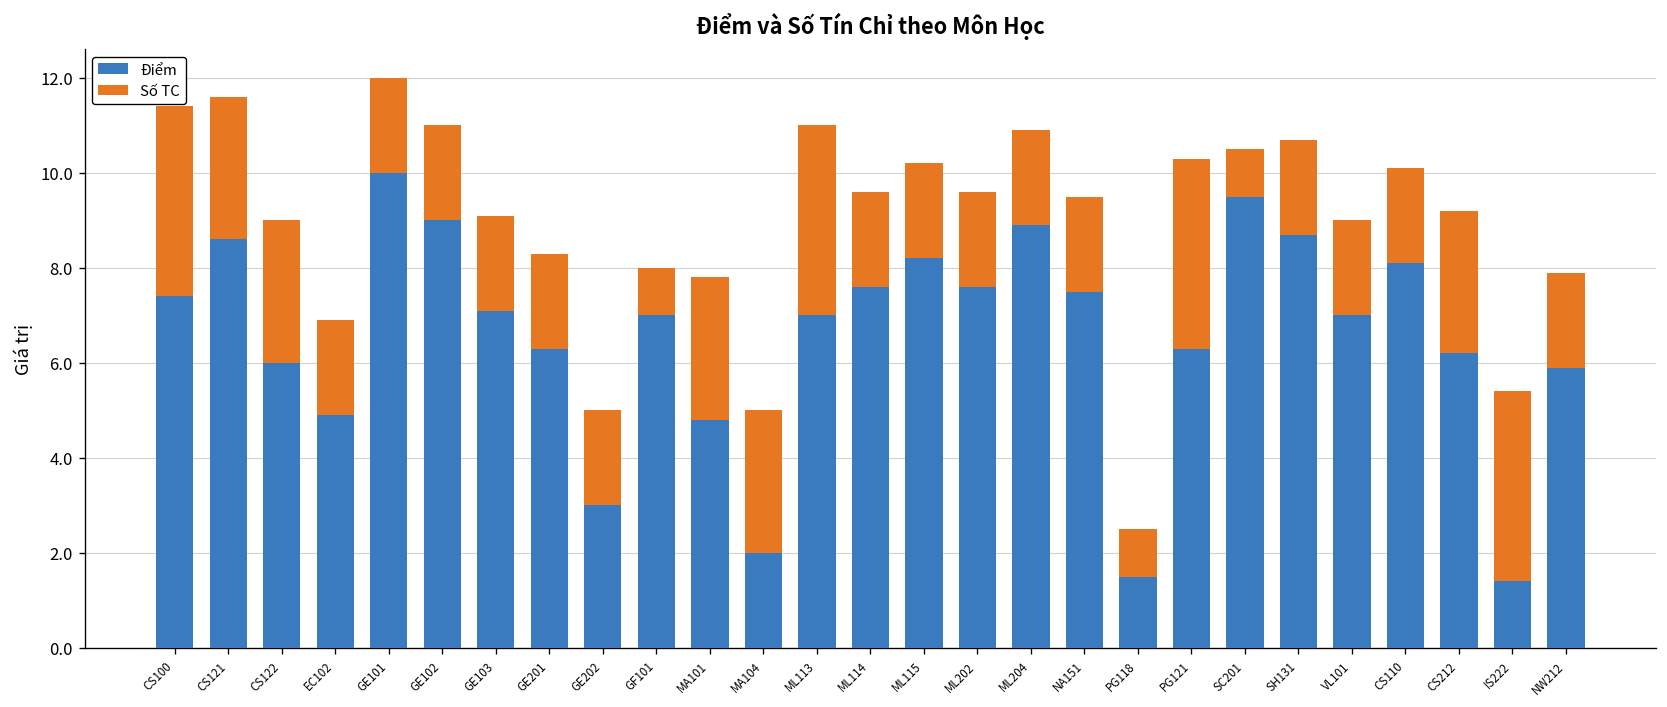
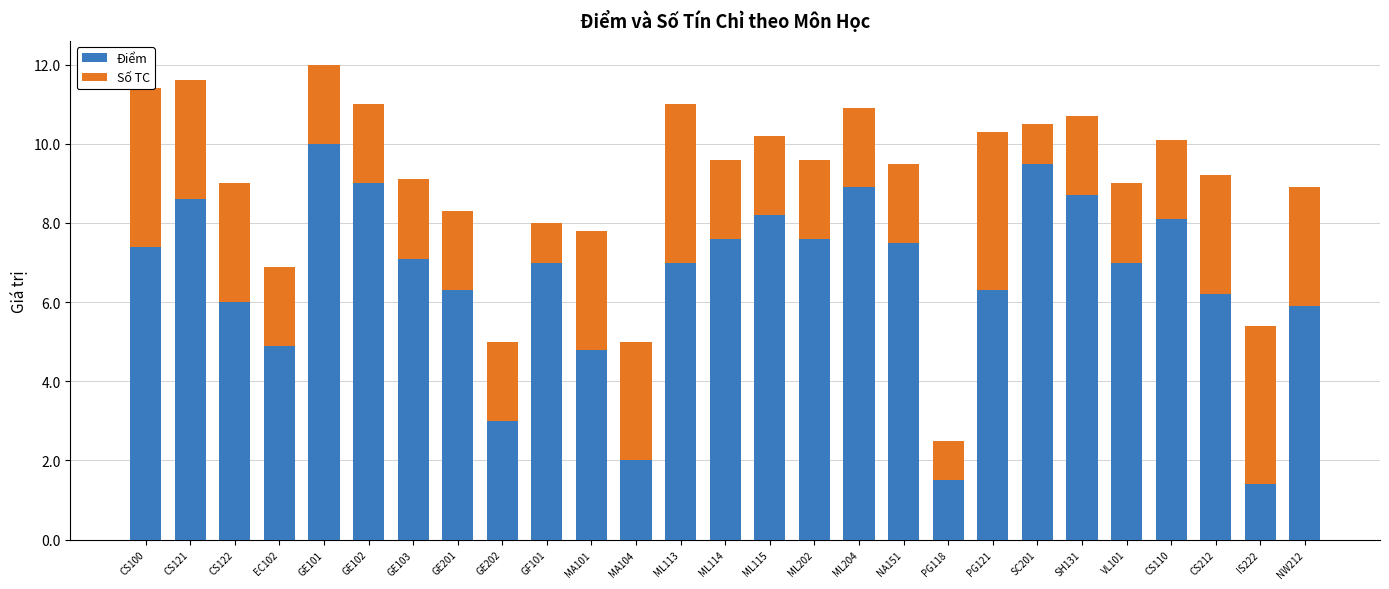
  {
    "Điểm": {
      "CS100": 7.4,
      "CS121": 8.6,
      "CS122": 6,
      "EC102": 4.9,
      "GE101": 10,
      "GE102": 9,
      "GE103": 7.1,
      "GE201": 6.3,
      "GE202": 3,
      "GF101": 7,
      "MA101": 4.8,
      "MA104": 2,
      "ML113": 7,
      "ML114": 7.6,
      "ML115": 8.2,
      "ML202": 7.6,
      "ML204": 8.9,
      "NA151": 7.5,
      "PG118": 1.5,
      "PG121": 6.3,
      "SC201": 9.5,
      "SH131": 8.7,
      "VL101": 7,
      "CS110": 8.1,
      "CS212": 6.2,
      "IS222": 1.4,
      "NW212": 5.9
    },
    "Số TC": {
      "CS121": 3,
      "CS122": 3,
      "EC102": 2,
      "GE101": 2,
      "GE102": 2,
      "GE103": 2,
      "GE201": 2,
      "GE202": 2,
      "GF101": 1,
      "MA101": 3,
      "MA104": 3,
      "ML113": 4,
      "ML114": 2,
      "ML115": 2,
      "ML202": 2,
      "ML204": 2,
      "NA151": 2,
      "PG118": 1,
      "PG121": 4,
      "SC201": 1,
      "SH131": 2,
      "VL101": 2,
      "CS110": 2,
      "CS212": 3,
      "IS222": 4,
-     "NW212": 2
+     "NW212": 3
    }
  }
